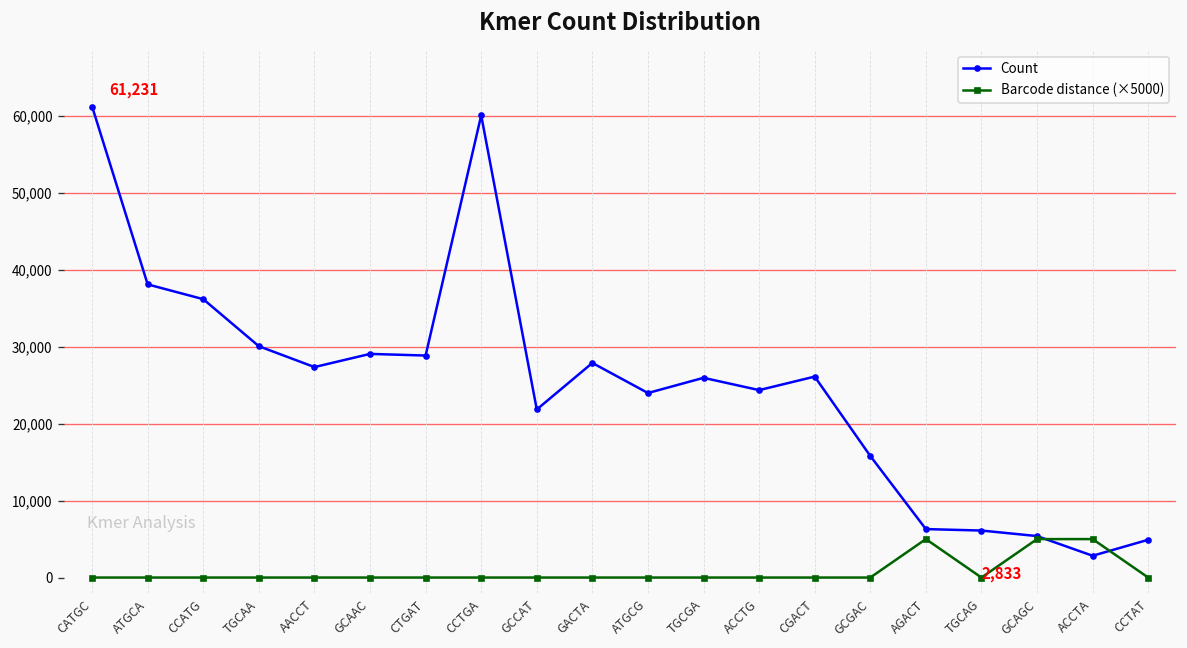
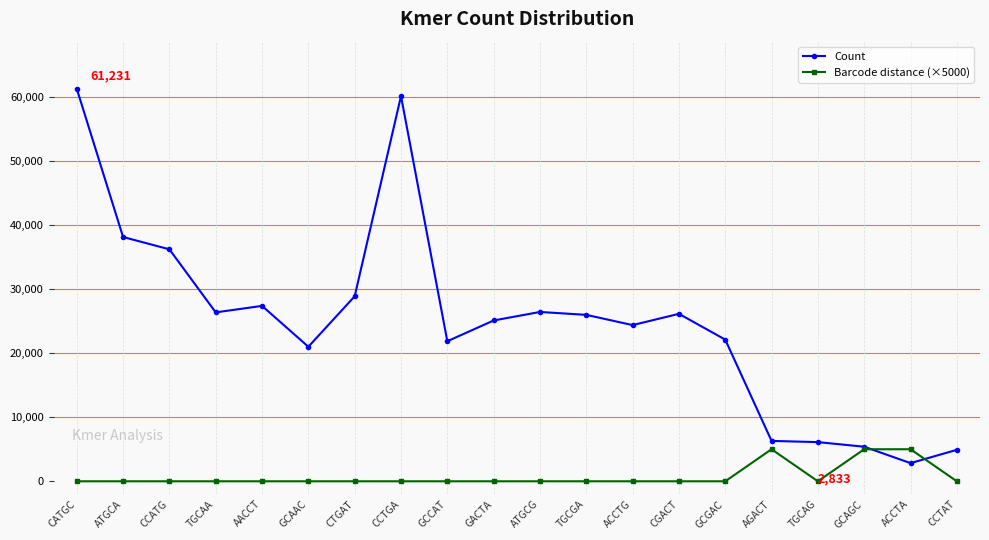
  {
    "Count": {
      "ATGCA": "38,000",
      "CCATG": "36,000",
-     "TGCAA": "30,000",
+     "TGCAA": "26,000",
      "AACCT": "27,000",
-     "GCAAC": "29,000",
+     "GCAAC": "21,000",
      "CTGAT": "29,000",
      "CCTGA": "60,000",
      "GCCAT": "22,000",
-     "GACTA": "28,000",
-     "ATGCG": "24,000",
+     "GACTA": "25,000",
+     "ATGCG": "26,000",
      "TGCGA": "26,000",
      "ACCTG": "24,000",
      "CGACT": "26,000",
-     "GCGAC": "16,000",
+     "GCGAC": "22,000",
      "AGACT": "6,000",
      "TGCAG": "6,000",
      "ACCTA": "3,000",
      "CCTAT": "5,000"
    },
    "Barcode distance (×5000)": {
      "CATGC": "0",
      "ATGCA": "0",
      "CCATG": "0",
      "TGCAA": "0",
      "AACCT": "0",
      "GCAAC": "0",
      "CTGAT": "0",
      "CCTGA": "0",
      "GCCAT": "0",
      "GACTA": "0",
      "ATGCG": "0",
      "TGCGA": "0",
      "ACCTG": "0",
      "CGACT": "0",
      "GCGAC": "0",
      "AGACT": "5,000",
      "ACCTA": "5,000",
      "CCTAT": "0"
    }
  }
